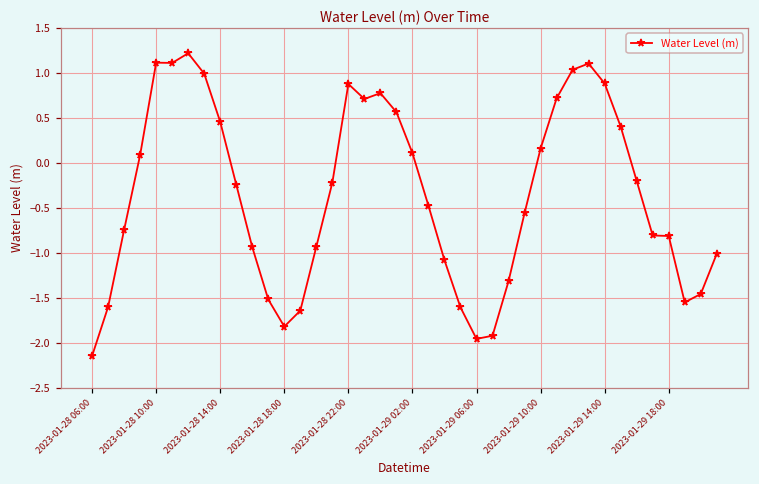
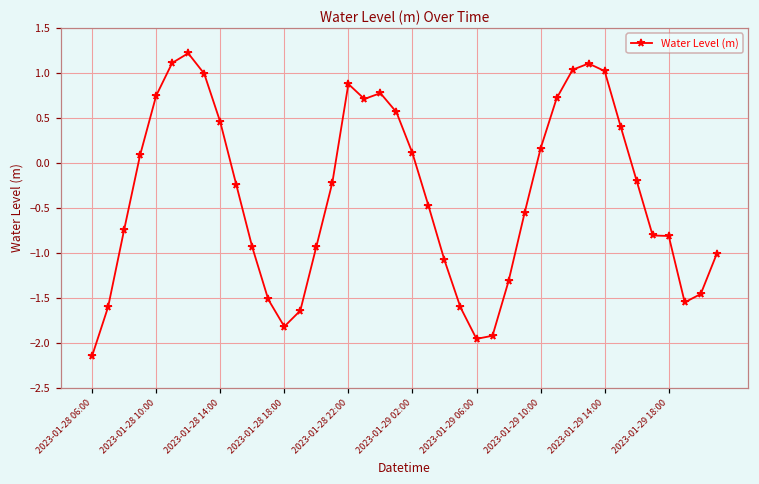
  {
    "2023-01-28 06:00": -2.1,
-   "2023-01-28 10:00": 1.1,
+   "2023-01-28 10:00": 0.7,
    "2023-01-28 14:00": 0.5,
    "2023-01-28 18:00": -1.8,
    "2023-01-28 22:00": 0.9,
    "2023-01-29 02:00": 0.1,
    "2023-01-29 06:00": -2.0,
    "2023-01-29 10:00": 0.2,
-   "2023-01-29 14:00": 0.9,
+   "2023-01-29 14:00": 1.0,
    "2023-01-29 18:00": -0.8
  }
